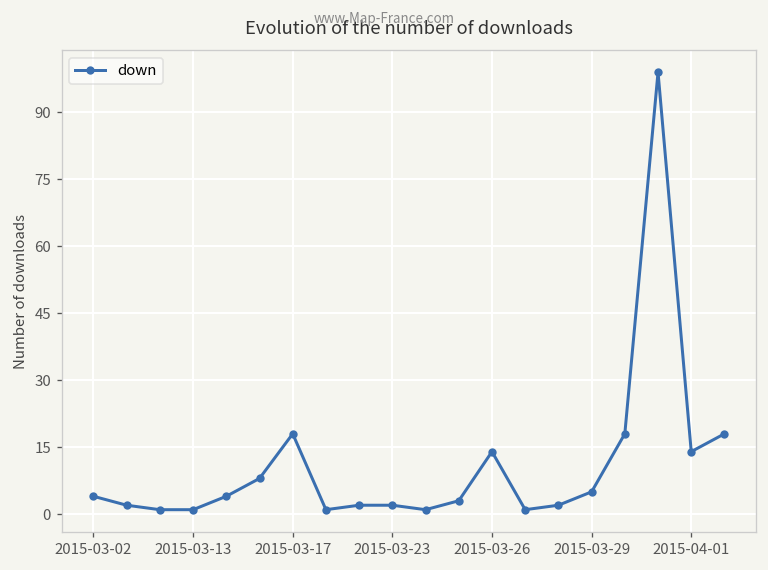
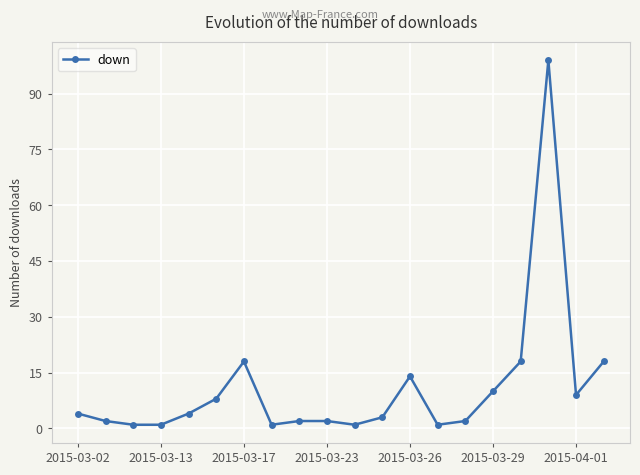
  {
    "2015-03-02": 4,
    "2015-03-13": 1,
    "2015-03-17": 18,
    "2015-03-23": 2,
    "2015-03-26": 14,
-   "2015-03-29": 5,
-   "2015-04-01": 14
+   "2015-03-29": 10,
+   "2015-04-01": 9
  }
